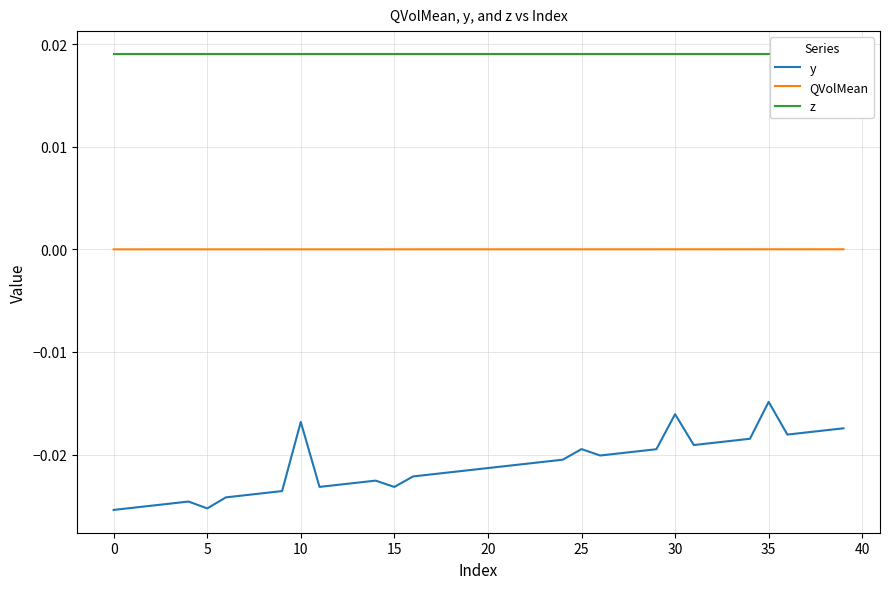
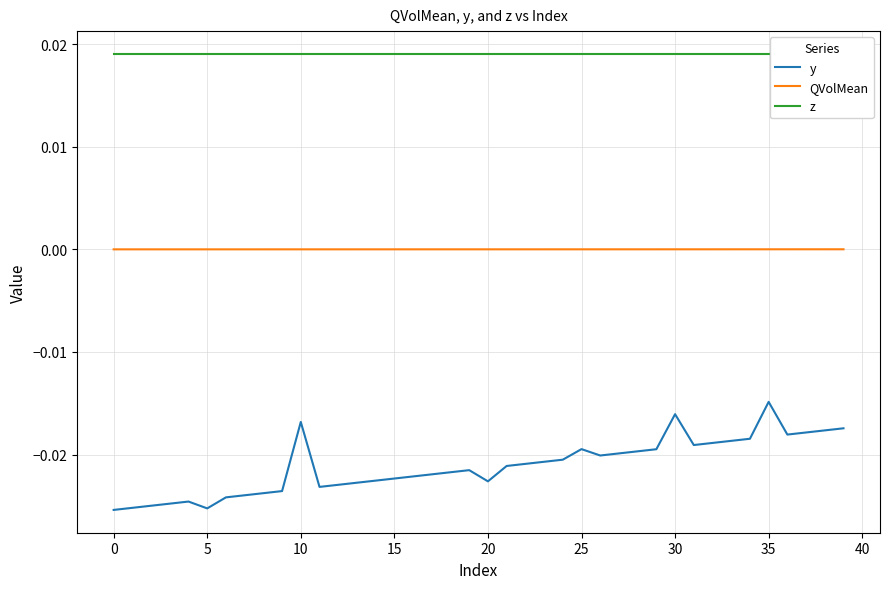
  {
    "y": {
      "0": -0.0254,
      "5": -0.0253,
      "10": -0.0168,
-     "15": -0.0232,
-     "20": -0.0213,
+     "15": -0.0223,
+     "20": -0.0226,
      "25": -0.0195,
      "30": -0.0161,
      "35": -0.0149
    },
    "QVolMean": {
      "0": 0.0000,
      "5": 0.0000,
      "10": 0.0000,
      "15": 0.0000,
      "20": 0.0000,
      "25": 0.0000,
      "30": 0.0000,
      "35": 0.0000
    },
    "z": {
      "0": 0.0191,
      "5": 0.0191,
      "10": 0.0191,
      "15": 0.0191,
      "20": 0.0191,
      "25": 0.0191,
      "30": 0.0191,
      "35": 0.0191
    }
  }
